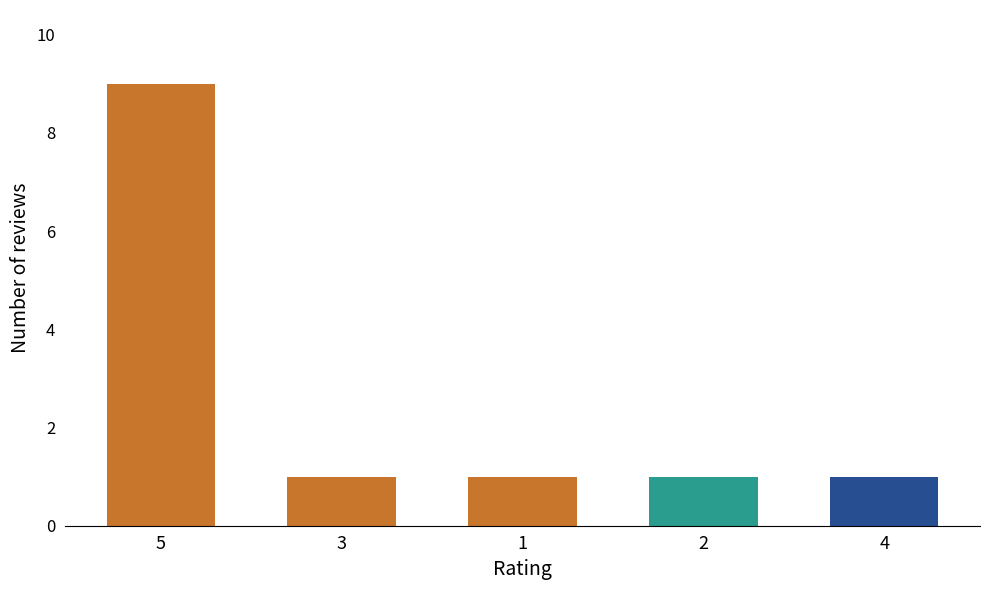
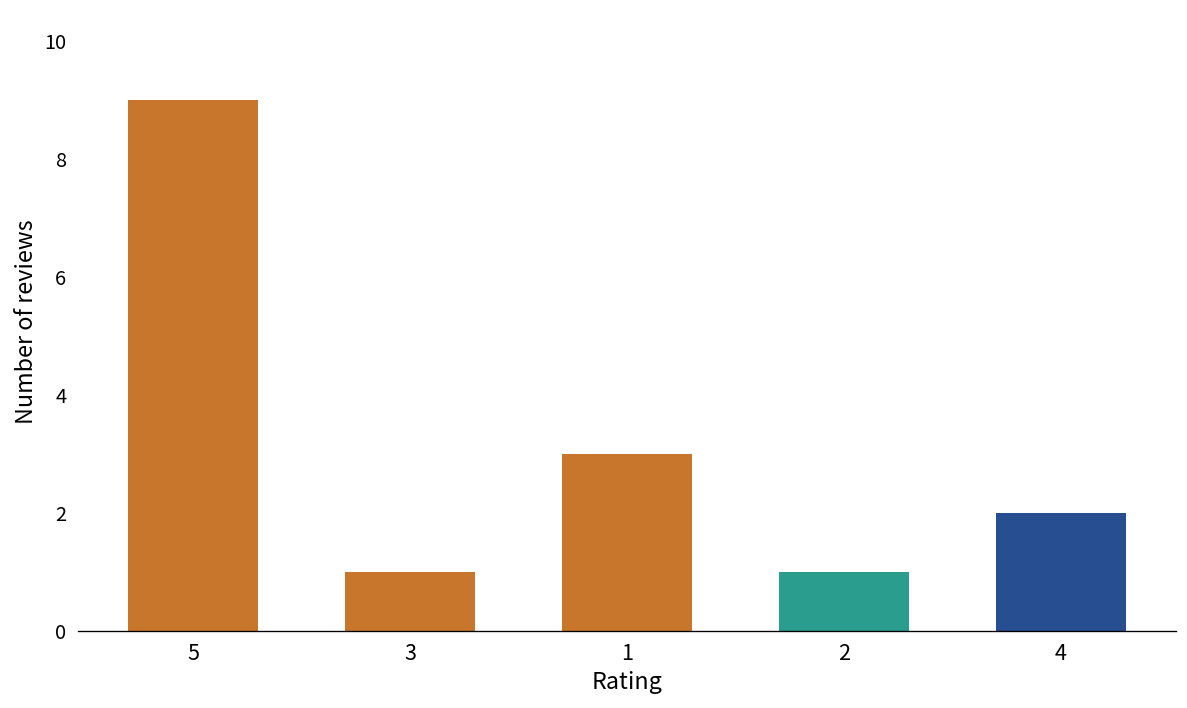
  {
    "5": 9,
    "3": 1,
-   "1": 1,
+   "1": 3,
    "2": 1,
-   "4": 1
+   "4": 2
  }
